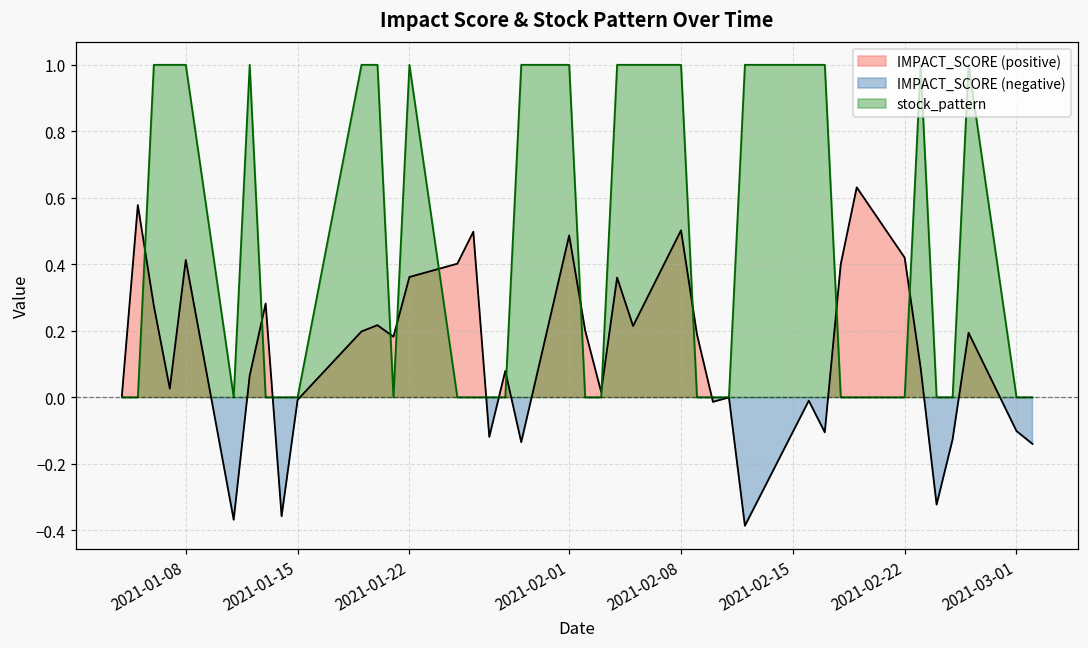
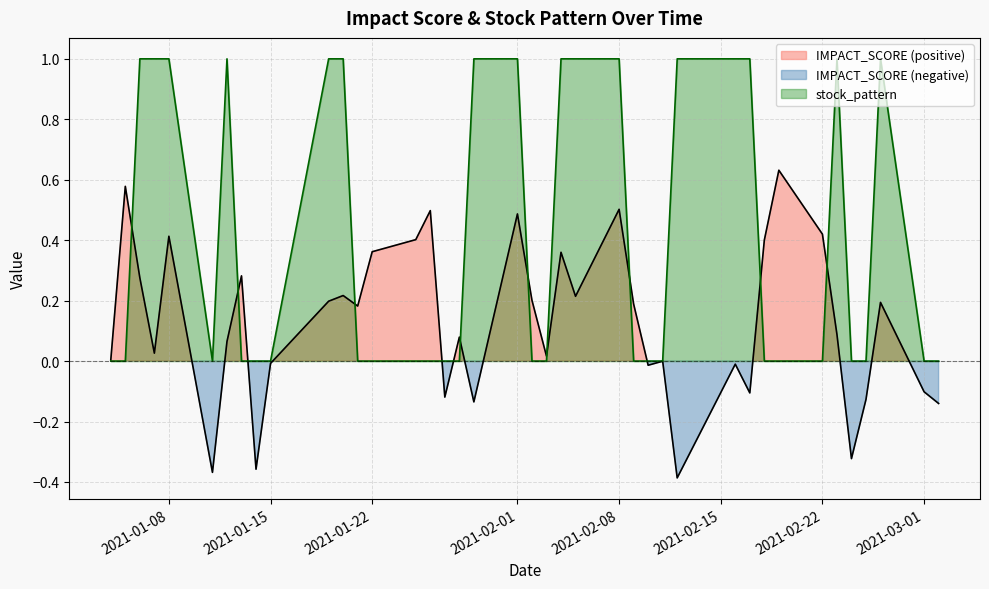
  {
    "stock_pattern": {
      "2021-01-08": 1,
-     "2021-01-22": 1,
+     "2021-01-22": 0,
      "2021-02-01": 1,
      "2021-02-08": 1,
      "2021-02-22": 0,
      "2021-03-01": 0
    }
  }
